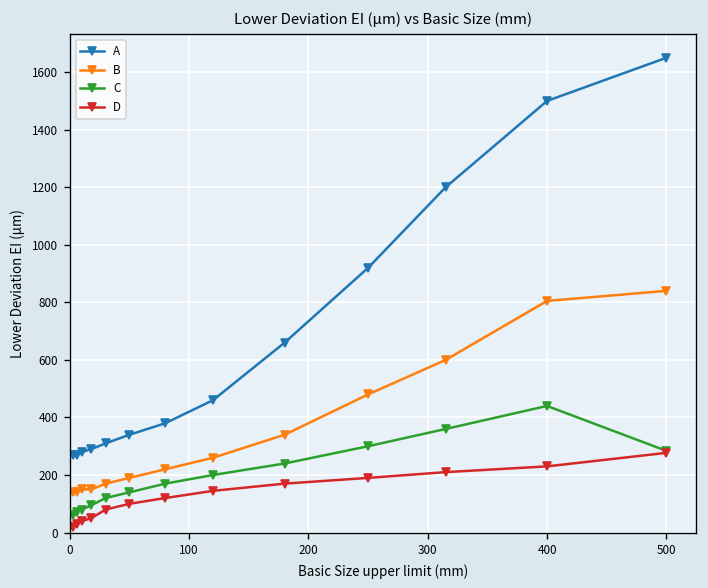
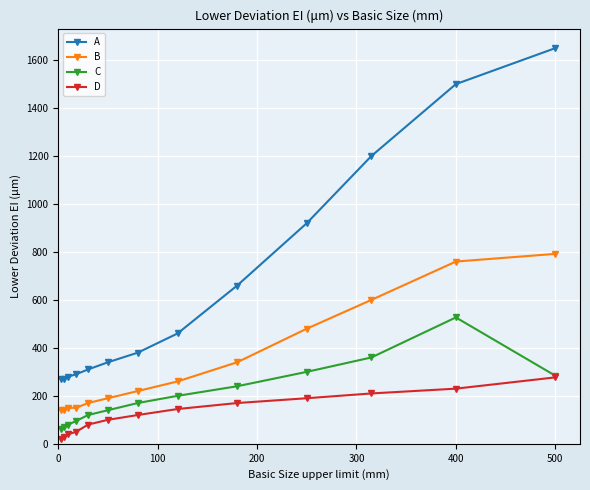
  {
    "A": {
      "400": 1500,
      "500": 1650
    },
    "B": {
-     "400": 810,
-     "500": 840
+     "400": 760,
+     "500": 790
    },
    "C": {
-     "400": 440
+     "400": 530
    },
    "D": {
      "400": 230
    }
  }
